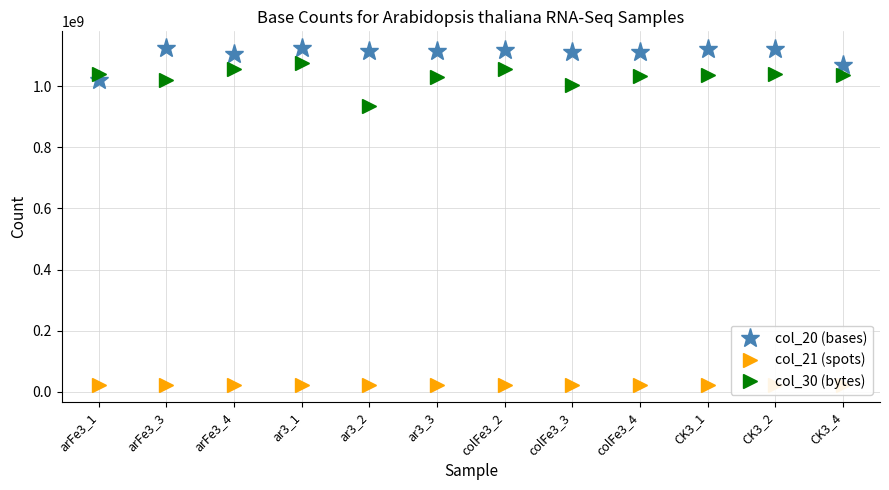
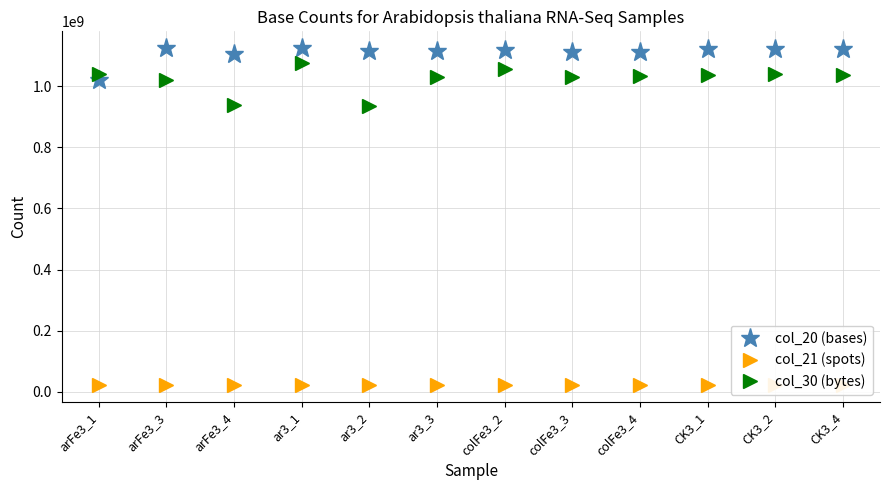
  {
    "col_20 (bases)": {
      "arFe3_1": 1020000000,
      "arFe3_3": 1120000000,
      "arFe3_4": 1110000000,
      "ar3_1": 1130000000,
      "ar3_2": 1120000000,
      "ar3_3": 1120000000,
      "colFe3_2": 1120000000,
      "colFe3_3": 1110000000,
      "colFe3_4": 1110000000,
      "CK3_1": 1120000000,
      "CK3_2": 1120000000,
-     "CK3_4": 1070000000
+     "CK3_4": 1120000000
    },
    "col_21 (spots)": {
      "arFe3_1": 20000000,
      "arFe3_3": 20000000,
      "arFe3_4": 20000000,
      "ar3_1": 20000000,
      "ar3_2": 20000000,
      "ar3_3": 20000000,
      "colFe3_2": 20000000,
      "colFe3_3": 20000000,
      "colFe3_4": 20000000,
      "CK3_1": 20000000
    },
    "col_30 (bytes)": {
      "arFe3_1": 1040000000,
      "arFe3_3": 1020000000,
-     "arFe3_4": 1060000000,
+     "arFe3_4": 940000000,
      "ar3_1": 1080000000,
      "ar3_2": 930000000,
      "ar3_3": 1030000000,
      "colFe3_2": 1060000000,
-     "colFe3_3": 1000000000,
+     "colFe3_3": 1030000000,
      "colFe3_4": 1040000000,
      "CK3_1": 1040000000,
      "CK3_2": 1040000000,
      "CK3_4": 1040000000
    }
  }
